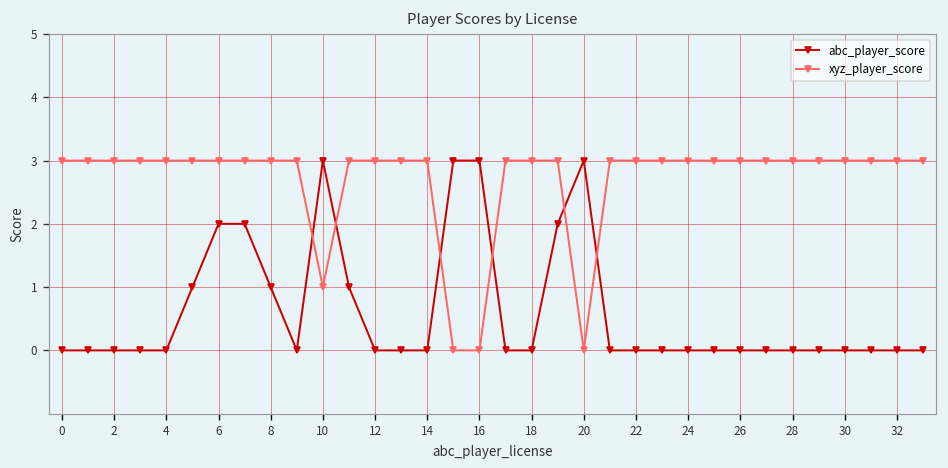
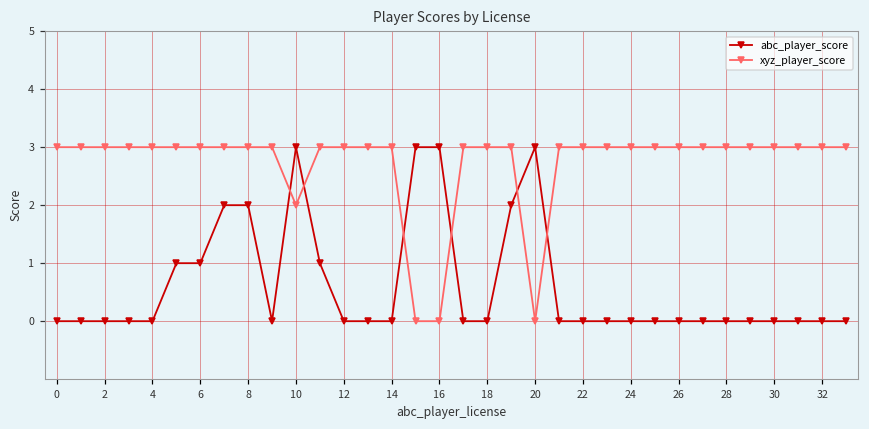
  {
    "abc_player_score": {
      "0": 0,
      "2": 0,
      "4": 0,
-     "6": 2,
-     "8": 1,
+     "6": 1,
+     "8": 2,
      "10": 3,
      "12": 0,
      "14": 0,
      "16": 3,
      "18": 0,
      "20": 3,
      "22": 0,
      "24": 0,
      "26": 0,
      "28": 0,
      "30": 0,
      "32": 0
    },
    "xyz_player_score": {
      "0": 3,
      "2": 3,
      "4": 3,
      "6": 3,
      "8": 3,
-     "10": 1,
+     "10": 2,
      "12": 3,
      "14": 3,
      "16": 0,
      "18": 3,
      "20": 0,
      "22": 3,
      "24": 3,
      "26": 3,
      "28": 3,
      "30": 3,
      "32": 3
    }
  }
